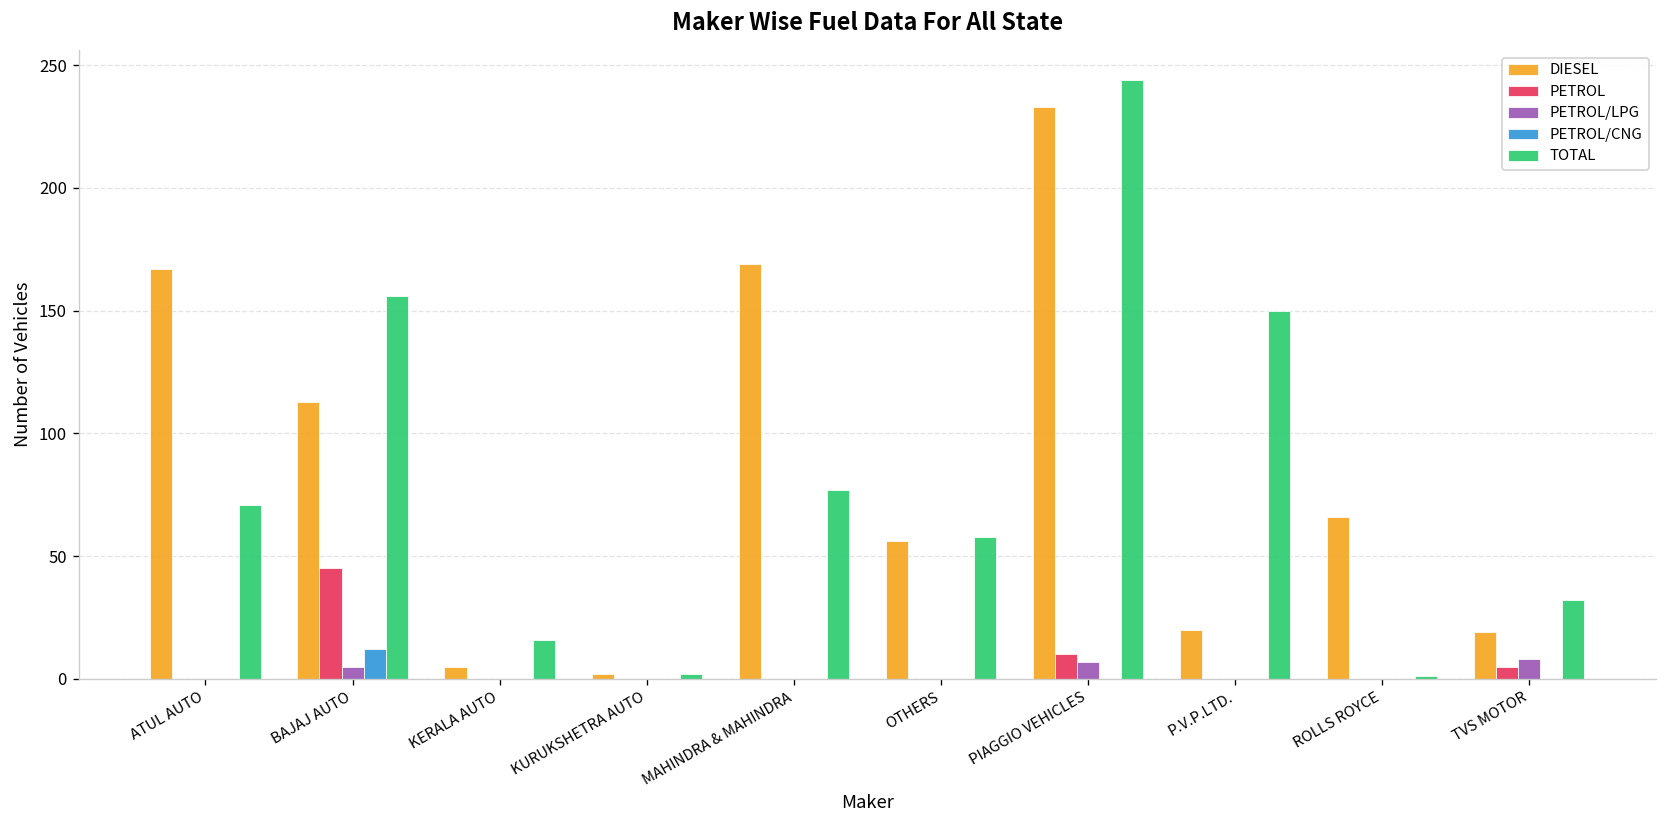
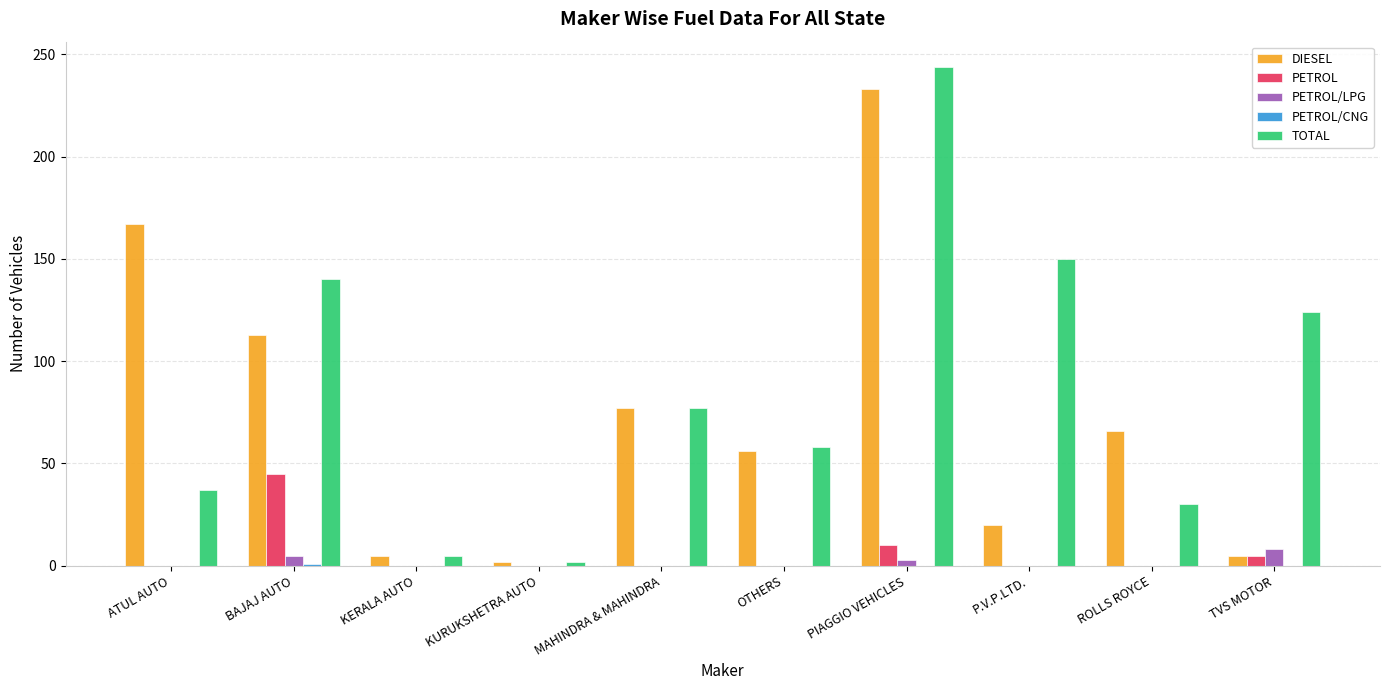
  {
    "DIESEL": {
      "ATUL AUTO": 167,
      "BAJAJ AUTO": 113,
      "KERALA AUTO": 5,
      "KURUKSHETRA AUTO": 2,
-     "MAHINDRA & MAHINDRA": 169,
+     "MAHINDRA & MAHINDRA": 77,
      "OTHERS": 56,
      "PIAGGIO VEHICLES": 233,
      "P.V.P.LTD.": 20,
      "ROLLS ROYCE": 66,
-     "TVS MOTOR": 19
+     "TVS MOTOR": 5
    },
    "PETROL": {
      "ATUL AUTO": 0,
      "BAJAJ AUTO": 45,
      "KERALA AUTO": 0,
      "KURUKSHETRA AUTO": 0,
      "MAHINDRA & MAHINDRA": 0,
      "OTHERS": 0,
      "PIAGGIO VEHICLES": 10,
      "P.V.P.LTD.": 0,
      "ROLLS ROYCE": 0,
      "TVS MOTOR": 5
    },
    "PETROL/LPG": {
      "ATUL AUTO": 0,
      "BAJAJ AUTO": 5,
      "KERALA AUTO": 0,
      "KURUKSHETRA AUTO": 0,
      "MAHINDRA & MAHINDRA": 0,
      "OTHERS": 0,
-     "PIAGGIO VEHICLES": 7,
+     "PIAGGIO VEHICLES": 3,
      "P.V.P.LTD.": 0,
      "ROLLS ROYCE": 0,
      "TVS MOTOR": 8
    },
    "PETROL/CNG": {
      "ATUL AUTO": 0,
-     "BAJAJ AUTO": 12,
+     "BAJAJ AUTO": 1,
      "KERALA AUTO": 0,
      "KURUKSHETRA AUTO": 0,
      "MAHINDRA & MAHINDRA": 0,
      "OTHERS": 0,
      "PIAGGIO VEHICLES": 0,
      "P.V.P.LTD.": 0,
      "ROLLS ROYCE": 0,
      "TVS MOTOR": 0
    },
    "TOTAL": {
-     "ATUL AUTO": 71,
-     "BAJAJ AUTO": 156,
-     "KERALA AUTO": 16,
+     "ATUL AUTO": 37,
+     "BAJAJ AUTO": 140,
+     "KERALA AUTO": 5,
      "KURUKSHETRA AUTO": 2,
      "MAHINDRA & MAHINDRA": 77,
      "OTHERS": 58,
      "PIAGGIO VEHICLES": 244,
      "P.V.P.LTD.": 150,
-     "ROLLS ROYCE": 1,
-     "TVS MOTOR": 32
+     "ROLLS ROYCE": 30,
+     "TVS MOTOR": 124
    }
  }
